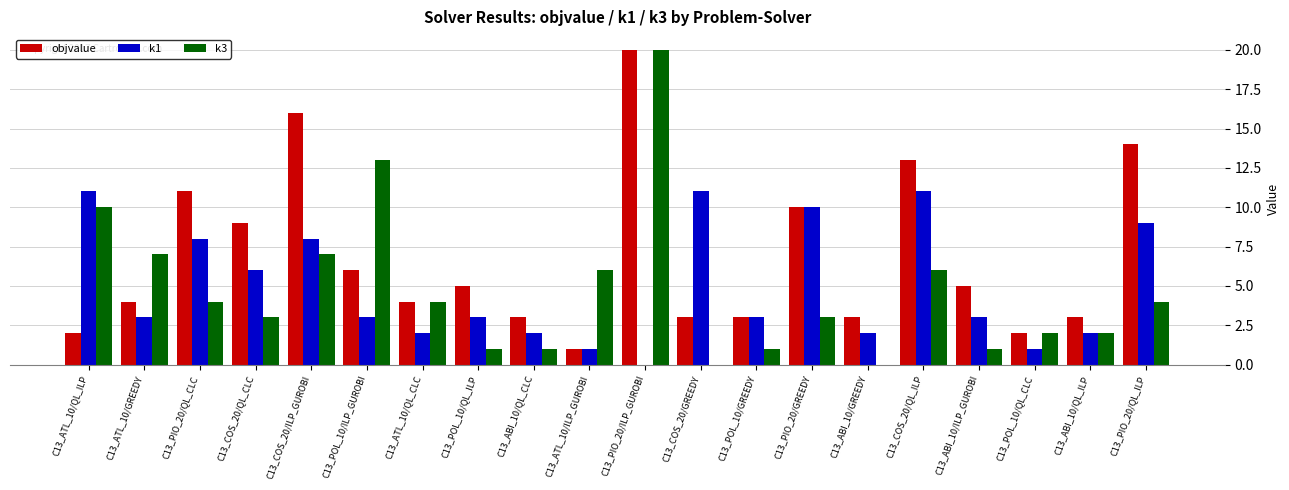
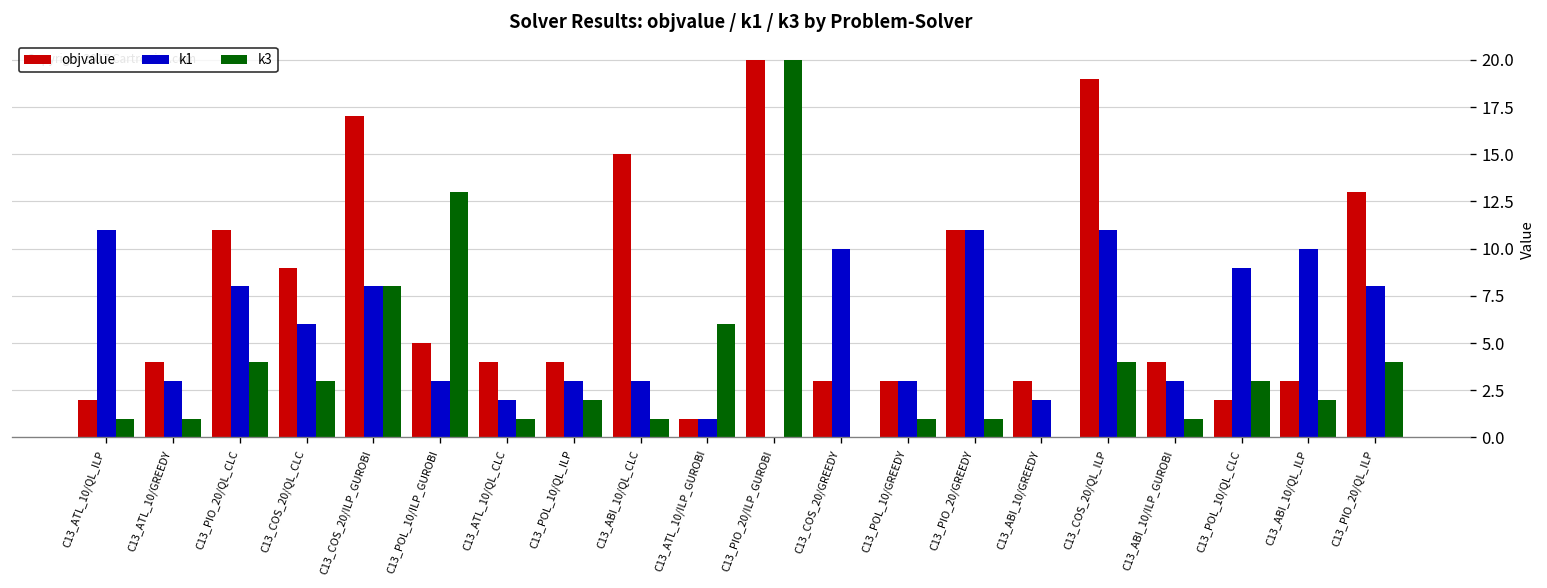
  {
    "objvalue": {
      "C13_ATL_10/QL_ILP": 2,
      "C13_ATL_10/GREEDY": 4,
      "C13_PIO_20/QL_CLC": 11,
      "C13_COS_20/QL_CLC": 9,
-     "C13_COS_20/ILP_GUROBI": 16,
-     "C13_POL_10/ILP_GUROBI": 6,
+     "C13_COS_20/ILP_GUROBI": 17,
+     "C13_POL_10/ILP_GUROBI": 5,
      "C13_ATL_10/QL_CLC": 4,
-     "C13_POL_10/QL_ILP": 5,
-     "C13_ABI_10/QL_CLC": 3,
+     "C13_POL_10/QL_ILP": 4,
+     "C13_ABI_10/QL_CLC": 15,
      "C13_ATL_10/ILP_GUROBI": 1,
      "C13_PIO_20/ILP_GUROBI": 20,
      "C13_COS_20/GREEDY": 3,
      "C13_POL_10/GREEDY": 3,
-     "C13_PIO_20/GREEDY": 10,
+     "C13_PIO_20/GREEDY": 11,
      "C13_ABI_10/GREEDY": 3,
-     "C13_COS_20/QL_ILP": 13,
-     "C13_ABI_10/ILP_GUROBI": 5,
+     "C13_COS_20/QL_ILP": 19,
+     "C13_ABI_10/ILP_GUROBI": 4,
      "C13_POL_10/QL_CLC": 2,
      "C13_ABI_10/QL_ILP": 3,
-     "C13_PIO_20/QL_ILP": 14
+     "C13_PIO_20/QL_ILP": 13
    },
    "k1": {
      "C13_ATL_10/QL_ILP": 11,
      "C13_ATL_10/GREEDY": 3,
      "C13_PIO_20/QL_CLC": 8,
      "C13_COS_20/QL_CLC": 6,
      "C13_COS_20/ILP_GUROBI": 8,
      "C13_POL_10/ILP_GUROBI": 3,
      "C13_ATL_10/QL_CLC": 2,
      "C13_POL_10/QL_ILP": 3,
-     "C13_ABI_10/QL_CLC": 2,
+     "C13_ABI_10/QL_CLC": 3,
      "C13_ATL_10/ILP_GUROBI": 1,
      "C13_PIO_20/ILP_GUROBI": 0,
-     "C13_COS_20/GREEDY": 11,
+     "C13_COS_20/GREEDY": 10,
      "C13_POL_10/GREEDY": 3,
-     "C13_PIO_20/GREEDY": 10,
+     "C13_PIO_20/GREEDY": 11,
      "C13_ABI_10/GREEDY": 2,
      "C13_COS_20/QL_ILP": 11,
      "C13_ABI_10/ILP_GUROBI": 3,
-     "C13_POL_10/QL_CLC": 1,
-     "C13_ABI_10/QL_ILP": 2,
-     "C13_PIO_20/QL_ILP": 9
+     "C13_POL_10/QL_CLC": 9,
+     "C13_ABI_10/QL_ILP": 10,
+     "C13_PIO_20/QL_ILP": 8
    },
    "k3": {
-     "C13_ATL_10/QL_ILP": 10,
-     "C13_ATL_10/GREEDY": 7,
+     "C13_ATL_10/QL_ILP": 1,
+     "C13_ATL_10/GREEDY": 1,
      "C13_PIO_20/QL_CLC": 4,
      "C13_COS_20/QL_CLC": 3,
-     "C13_COS_20/ILP_GUROBI": 7,
+     "C13_COS_20/ILP_GUROBI": 8,
      "C13_POL_10/ILP_GUROBI": 13,
-     "C13_ATL_10/QL_CLC": 4,
-     "C13_POL_10/QL_ILP": 1,
+     "C13_ATL_10/QL_CLC": 1,
+     "C13_POL_10/QL_ILP": 2,
      "C13_ABI_10/QL_CLC": 1,
      "C13_ATL_10/ILP_GUROBI": 6,
      "C13_PIO_20/ILP_GUROBI": 20,
      "C13_COS_20/GREEDY": 0,
      "C13_POL_10/GREEDY": 1,
-     "C13_PIO_20/GREEDY": 3,
+     "C13_PIO_20/GREEDY": 1,
      "C13_ABI_10/GREEDY": 0,
-     "C13_COS_20/QL_ILP": 6,
+     "C13_COS_20/QL_ILP": 4,
      "C13_ABI_10/ILP_GUROBI": 1,
-     "C13_POL_10/QL_CLC": 2,
+     "C13_POL_10/QL_CLC": 3,
      "C13_ABI_10/QL_ILP": 2,
      "C13_PIO_20/QL_ILP": 4
    }
  }
